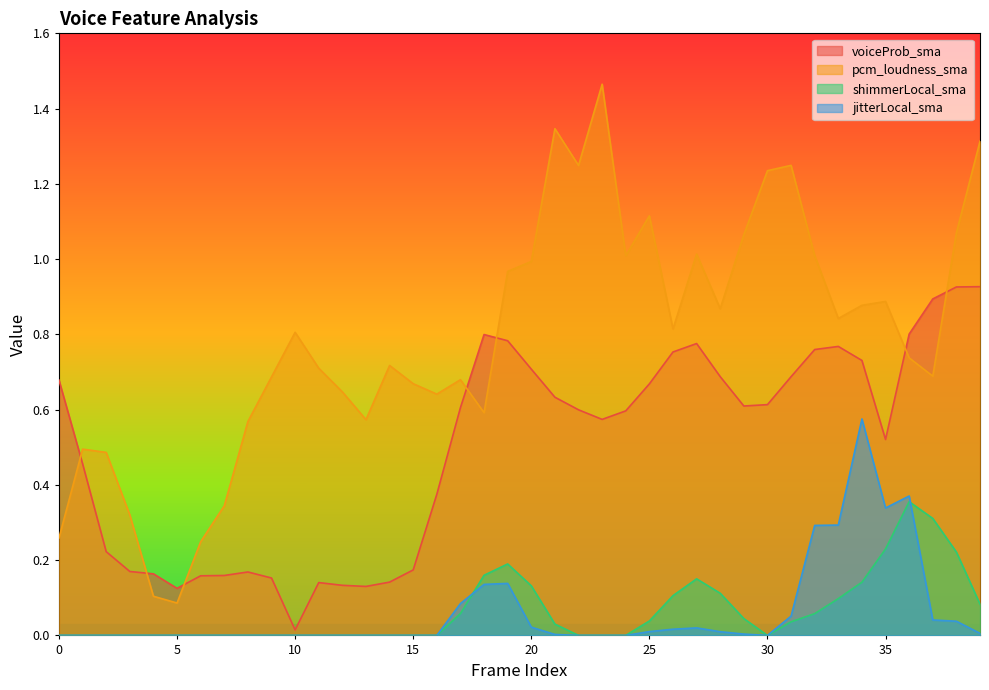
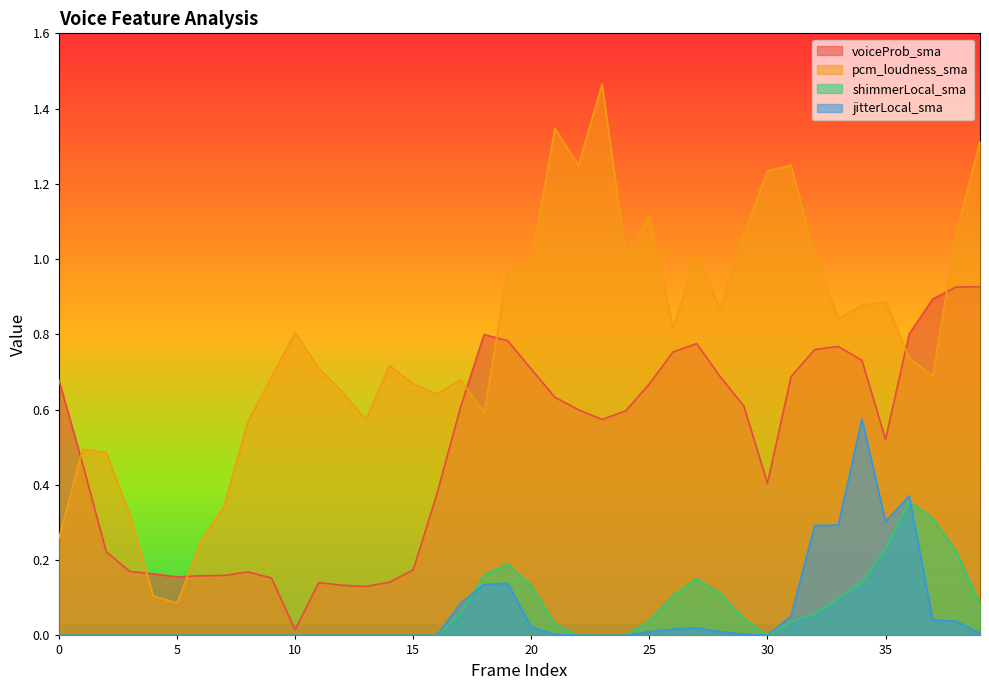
  {
    "voiceProb_sma": {
      "0": 0.68,
-     "5": 0.13,
+     "5": 0.16,
      "15": 0.17,
      "20": 0.71,
      "25": 0.67,
-     "30": 0.61,
+     "30": 0.40,
      "35": 0.52
    },
    "pcm_loudness_sma": {
      "0": 0.26,
      "5": 0.09,
      "10": 0.81,
      "15": 0.67,
      "20": 0.99,
      "25": 1.12,
      "30": 1.24,
      "35": 0.89
    },
    "shimmerLocal_sma": {
      "20": 0.13,
      "25": 0.04,
      "35": 0.23
    },
    "jitterLocal_sma": {
-     "35": 0.34
+     "35": 0.30
    }
  }
